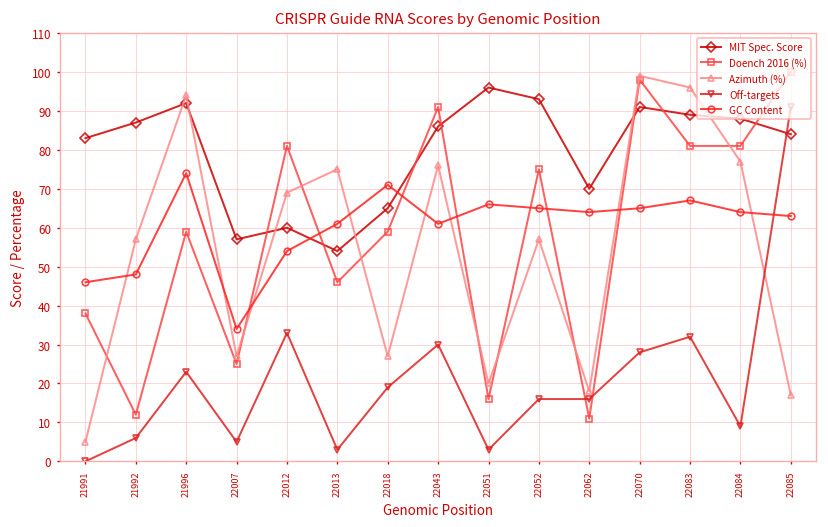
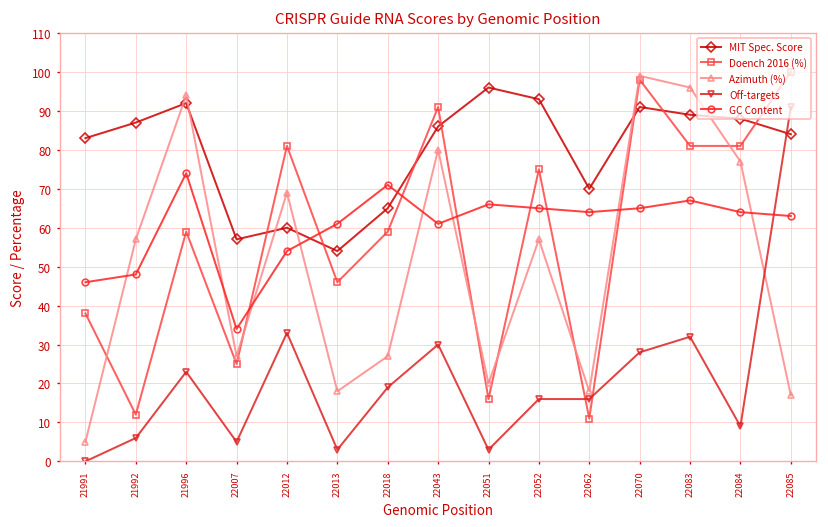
  {
    "Azimuth (%)": {
      "21991": 5,
      "21992": 57,
      "21996": 94,
      "22007": 27,
      "22012": 69,
-     "22013": 75,
+     "22013": 18,
      "22018": 27,
-     "22043": 76,
+     "22043": 80,
      "22051": 20,
      "22052": 57,
      "22062": 18,
      "22070": 99,
      "22083": 96,
      "22084": 77,
      "22085": 17
    }
  }
